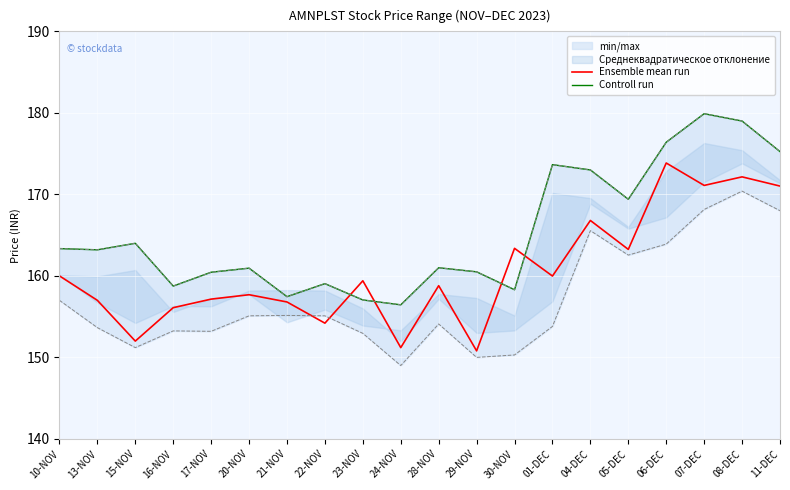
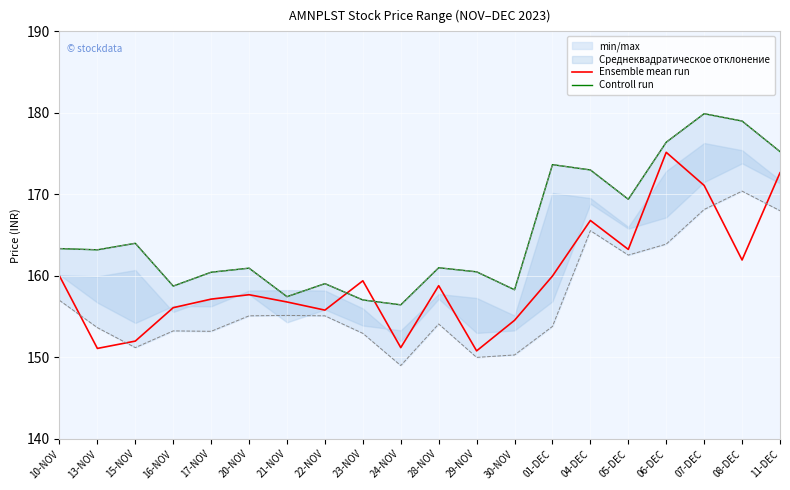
  {
    "Ensemble mean run": {
-     "13-NOV": 157,
+     "13-NOV": 151,
      "15-NOV": 152,
      "20-NOV": 158,
      "21-NOV": 157,
-     "22-NOV": 154,
+     "22-NOV": 156,
      "23-NOV": 159,
      "24-NOV": 151,
      "28-NOV": 159,
      "29-NOV": 151,
-     "30-NOV": 163,
+     "30-NOV": 155,
      "01-DEC": 160,
      "04-DEC": 167,
      "05-DEC": 163,
-     "06-DEC": 174,
+     "06-DEC": 175,
      "07-DEC": 171,
-     "08-DEC": 172,
-     "11-DEC": 171
+     "08-DEC": 162,
+     "11-DEC": 173
    }
  }
